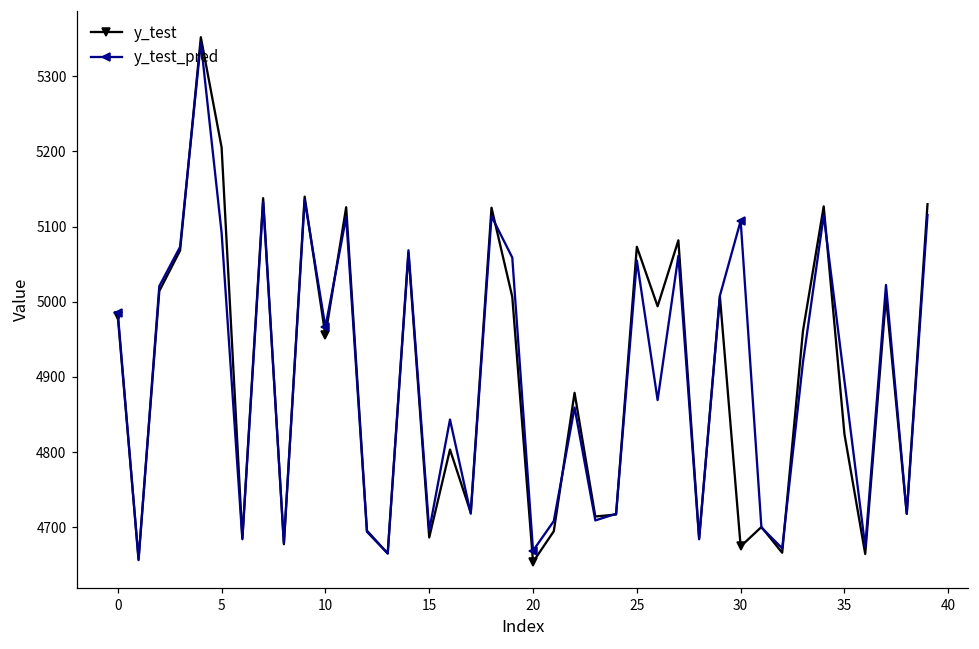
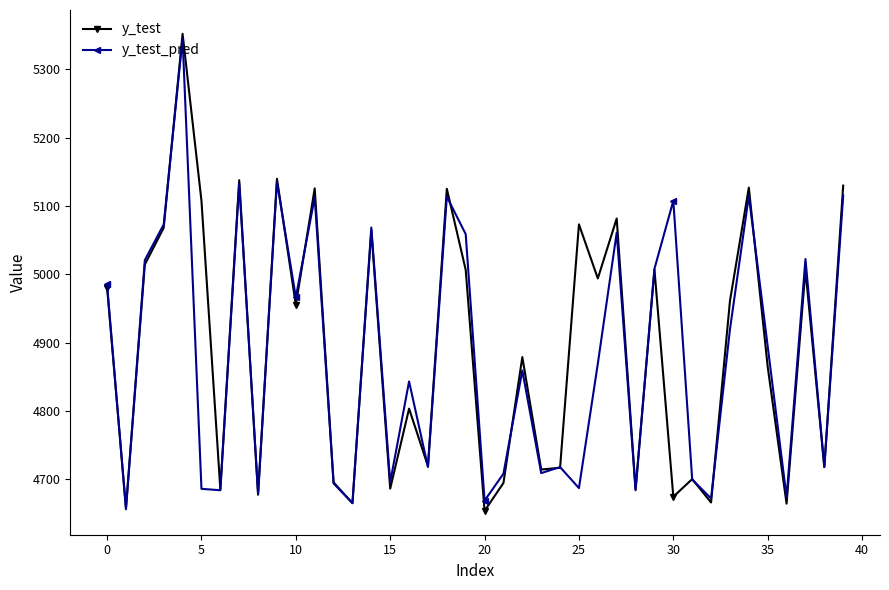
  {
    "y_test": {
      "0": 4980,
-     "5": 5210,
+     "5": 5110,
      "10": 4960,
      "15": 4690,
      "20": 4650,
      "25": 5070,
      "30": 4670,
-     "35": 4820
+     "35": 4860
    },
    "y_test_pred": {
      "0": 4990,
-     "5": 5090,
+     "5": 4690,
      "10": 4970,
      "15": 4700,
      "20": 4670,
-     "25": 5050,
+     "25": 4690,
      "30": 5110,
      "35": 4890
    }
  }
